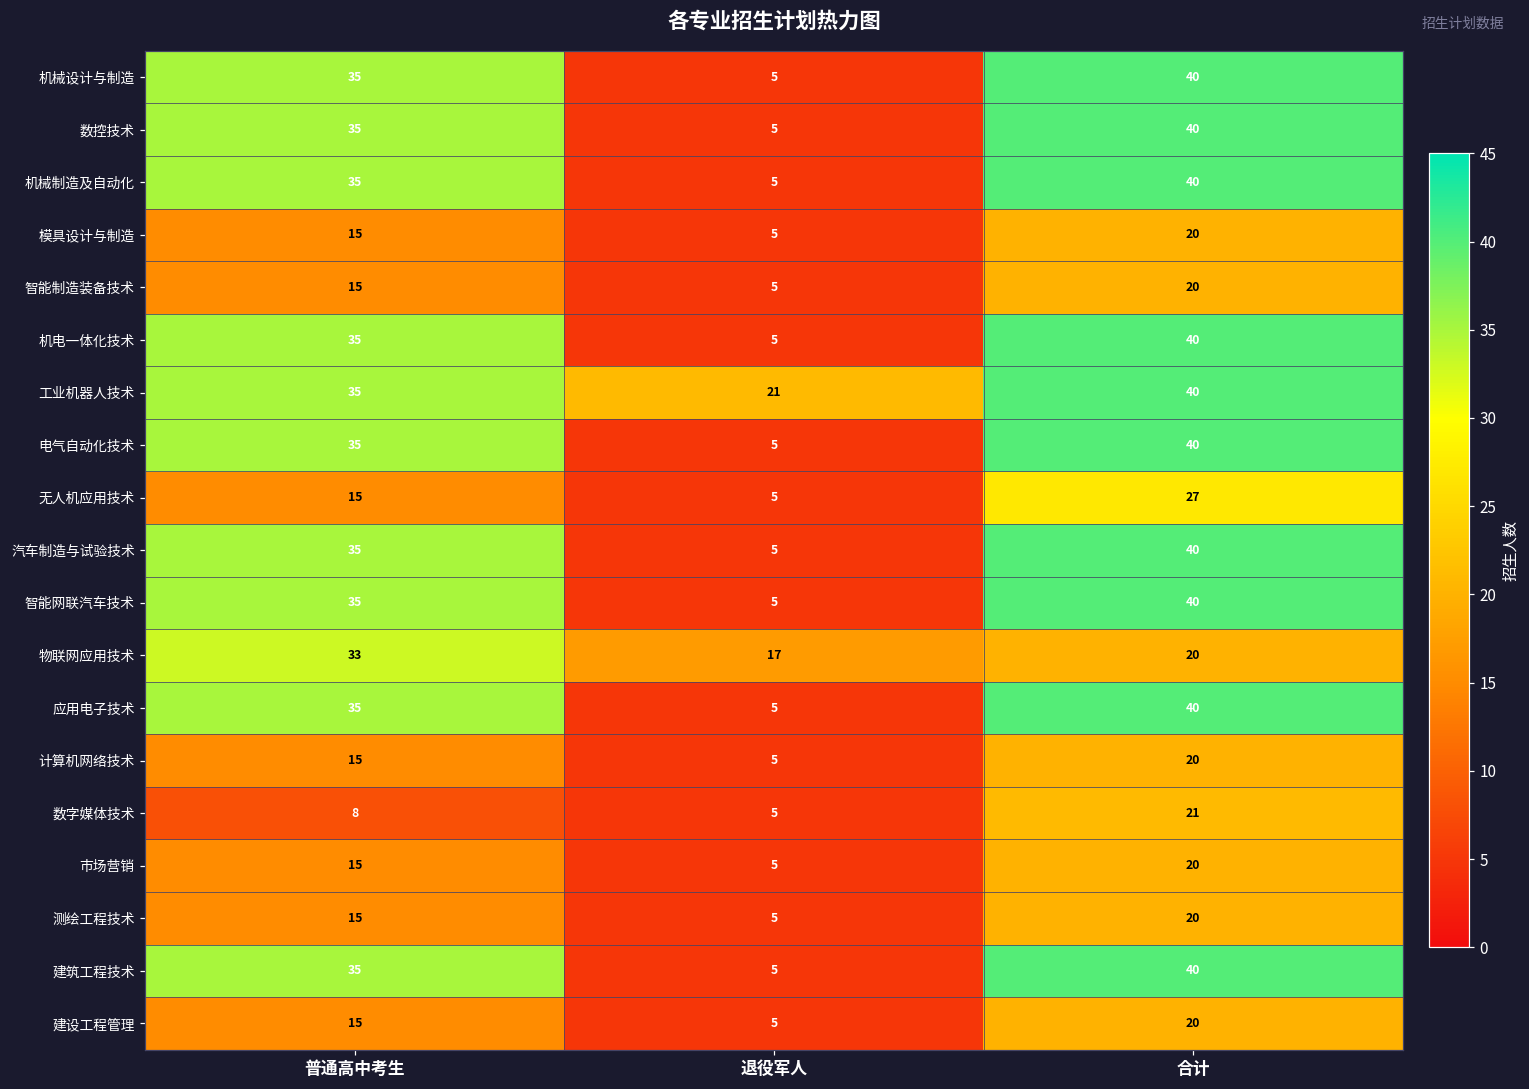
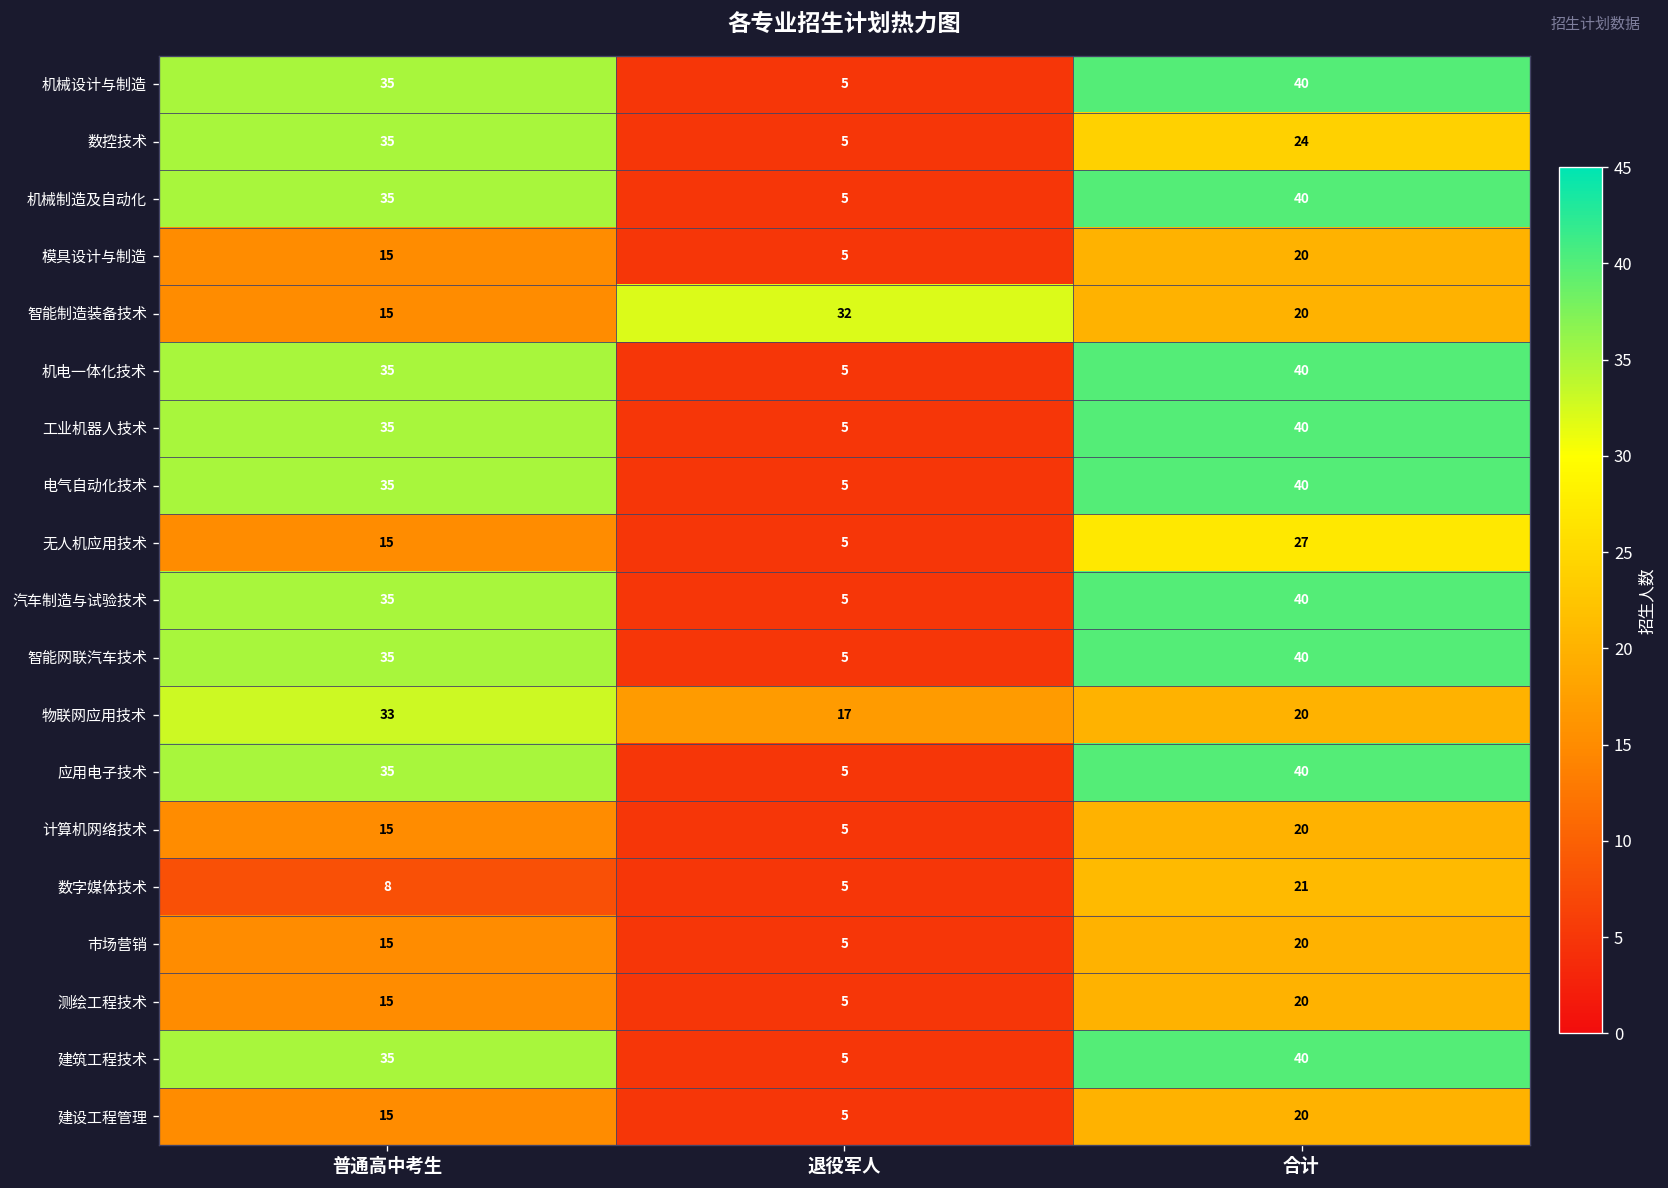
  {
    "机械设计与制造": {
      "普通高中考生": 35,
      "退役军人": 5,
      "合计": 40
    },
    "数控技术": {
      "普通高中考生": 35,
      "退役军人": 5,
-     "合计": 40
+     "合计": 24
    },
    "机械制造及自动化": {
      "普通高中考生": 35,
      "退役军人": 5,
      "合计": 40
    },
    "模具设计与制造": {
      "普通高中考生": 15,
      "退役军人": 5,
      "合计": 20
    },
    "智能制造装备技术": {
      "普通高中考生": 15,
-     "退役军人": 5,
+     "退役军人": 32,
      "合计": 20
    },
    "机电一体化技术": {
      "普通高中考生": 35,
      "退役军人": 5,
      "合计": 40
    },
    "工业机器人技术": {
      "普通高中考生": 35,
-     "退役军人": 21,
+     "退役军人": 5,
      "合计": 40
    },
    "电气自动化技术": {
      "普通高中考生": 35,
      "退役军人": 5,
      "合计": 40
    },
    "无人机应用技术": {
      "普通高中考生": 15,
      "退役军人": 5,
      "合计": 27
    },
    "汽车制造与试验技术": {
      "普通高中考生": 35,
      "退役军人": 5,
      "合计": 40
    },
    "智能网联汽车技术": {
      "普通高中考生": 35,
      "退役军人": 5,
      "合计": 40
    },
    "物联网应用技术": {
      "普通高中考生": 33,
      "退役军人": 17,
      "合计": 20
    },
    "应用电子技术": {
      "普通高中考生": 35,
      "退役军人": 5,
      "合计": 40
    },
    "计算机网络技术": {
      "普通高中考生": 15,
      "退役军人": 5,
      "合计": 20
    },
    "数字媒体技术": {
      "普通高中考生": 8,
      "退役军人": 5,
      "合计": 21
    },
    "市场营销": {
      "普通高中考生": 15,
      "退役军人": 5,
      "合计": 20
    },
    "测绘工程技术": {
      "普通高中考生": 15,
      "退役军人": 5,
      "合计": 20
    },
    "建筑工程技术": {
      "普通高中考生": 35,
      "退役军人": 5,
      "合计": 40
    },
    "建设工程管理": {
      "普通高中考生": 15,
      "退役军人": 5,
      "合计": 20
    }
  }
